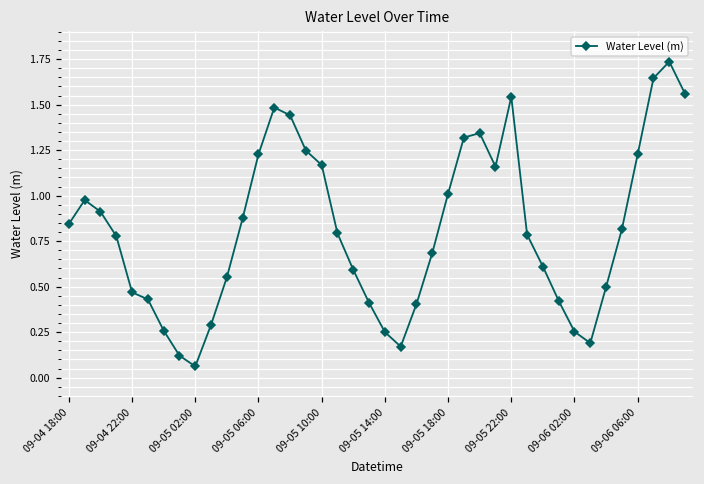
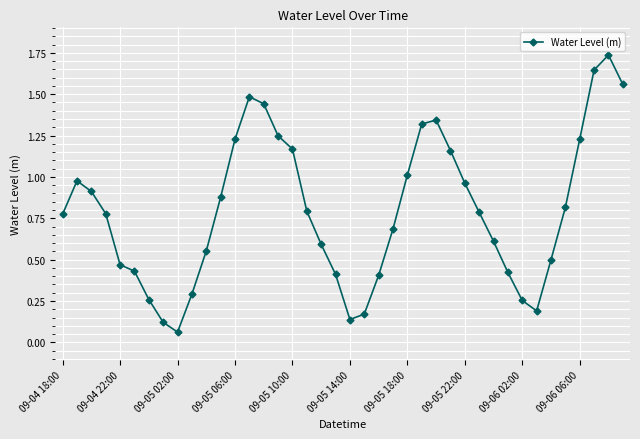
  {
-   "09-04 18:00": 0.84,
+   "09-04 18:00": 0.78,
    "09-04 22:00": 0.47,
    "09-05 02:00": 0.06,
    "09-05 06:00": 1.23,
    "09-05 10:00": 1.17,
-   "09-05 14:00": 0.25,
+   "09-05 14:00": 0.14,
    "09-05 18:00": 1.01,
-   "09-05 22:00": 1.54,
+   "09-05 22:00": 0.96,
    "09-06 02:00": 0.25,
    "09-06 06:00": 1.23
  }
